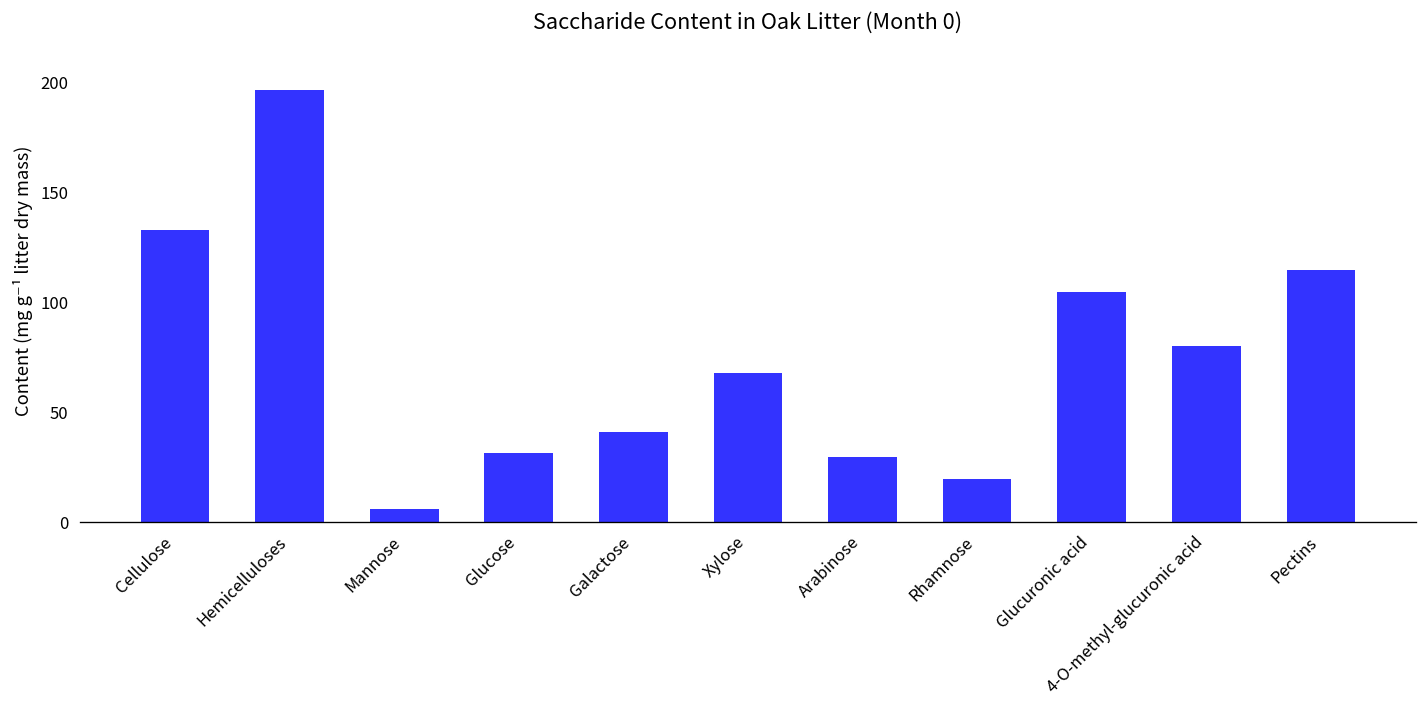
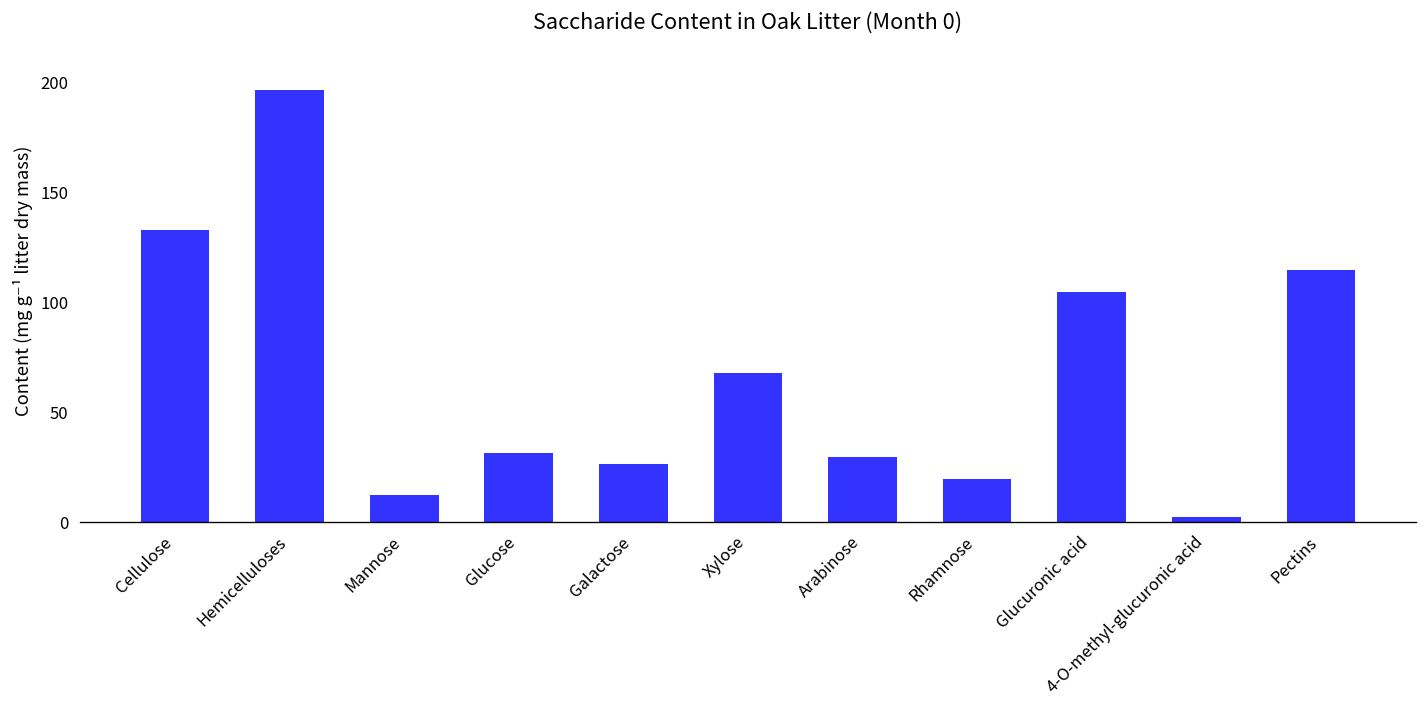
  {
    "Cellulose": 133,
    "Hemicelluloses": 197,
-   "Mannose": 6,
+   "Mannose": 13,
    "Glucose": 32,
-   "Galactose": 41,
+   "Galactose": 27,
    "Xylose": 68,
    "Arabinose": 30,
    "Rhamnose": 20,
    "Glucuronic acid": 105,
-   "4-O-methyl-glucuronic acid": 80,
+   "4-O-methyl-glucuronic acid": 3,
    "Pectins": 115
  }
